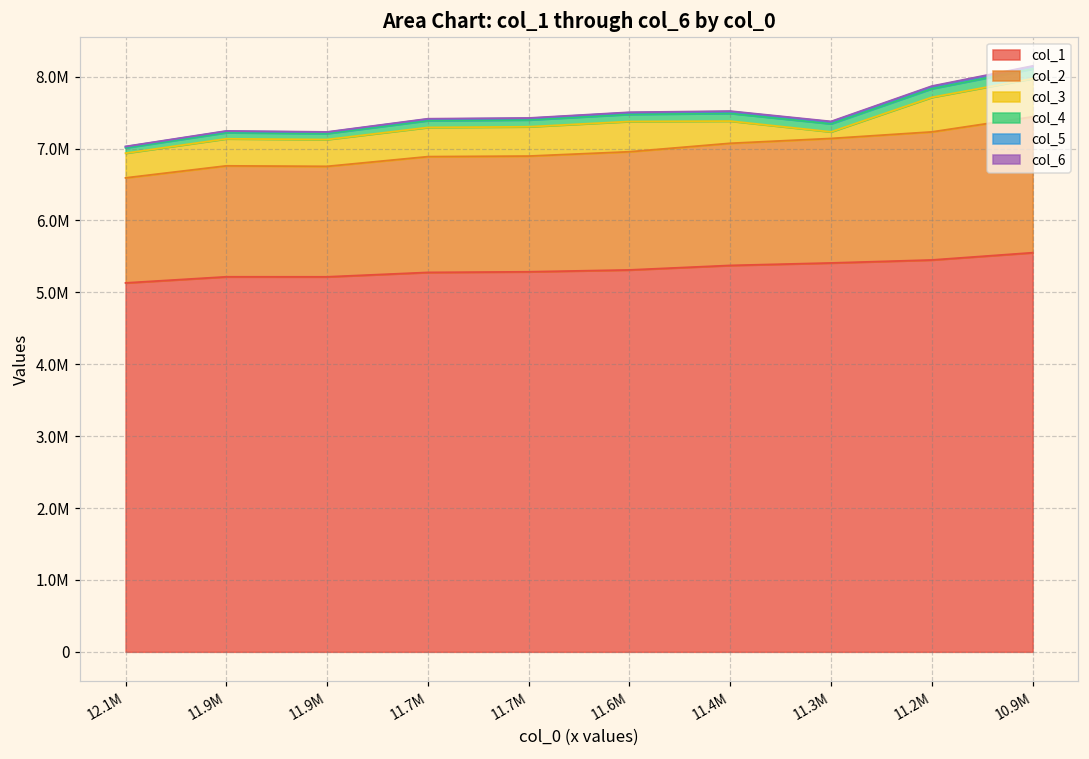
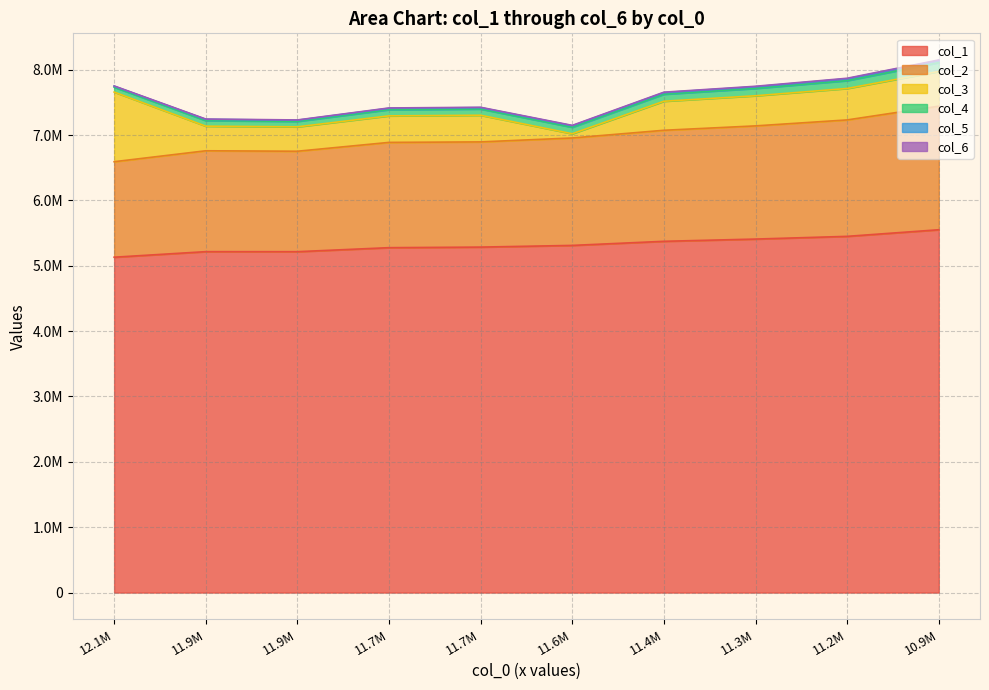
  {
    "col_3": {
-     "12.1M": 300000,
-     "11.6M": 400000,
-     "11.4M": 300000,
-     "11.3M": 100000,
+     "12.1M": 1100000,
+     "11.6M": 100000,
+     "11.4M": 400000,
+     "11.3M": 500000,
      "11.2M": 500000
    }
  }
